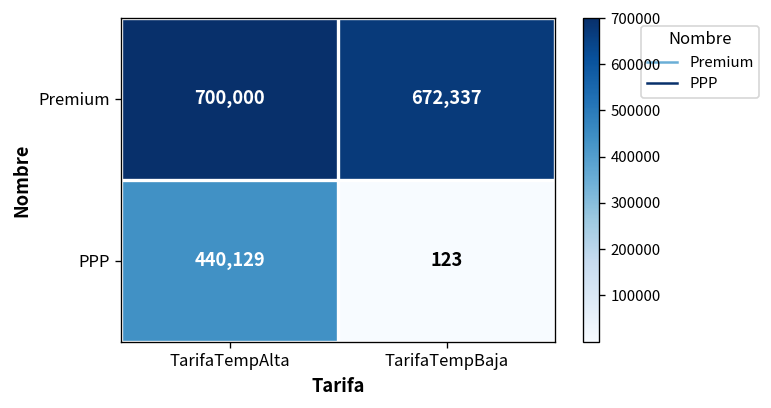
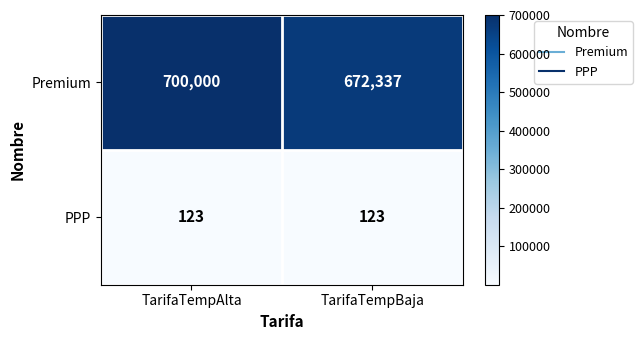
  {
    "Premium": {
      "TarifaTempAlta": "700,000",
      "TarifaTempBaja": "672,337"
    },
    "PPP": {
-     "TarifaTempAlta": "440,129",
+     "TarifaTempAlta": "123",
      "TarifaTempBaja": "123"
    }
  }
